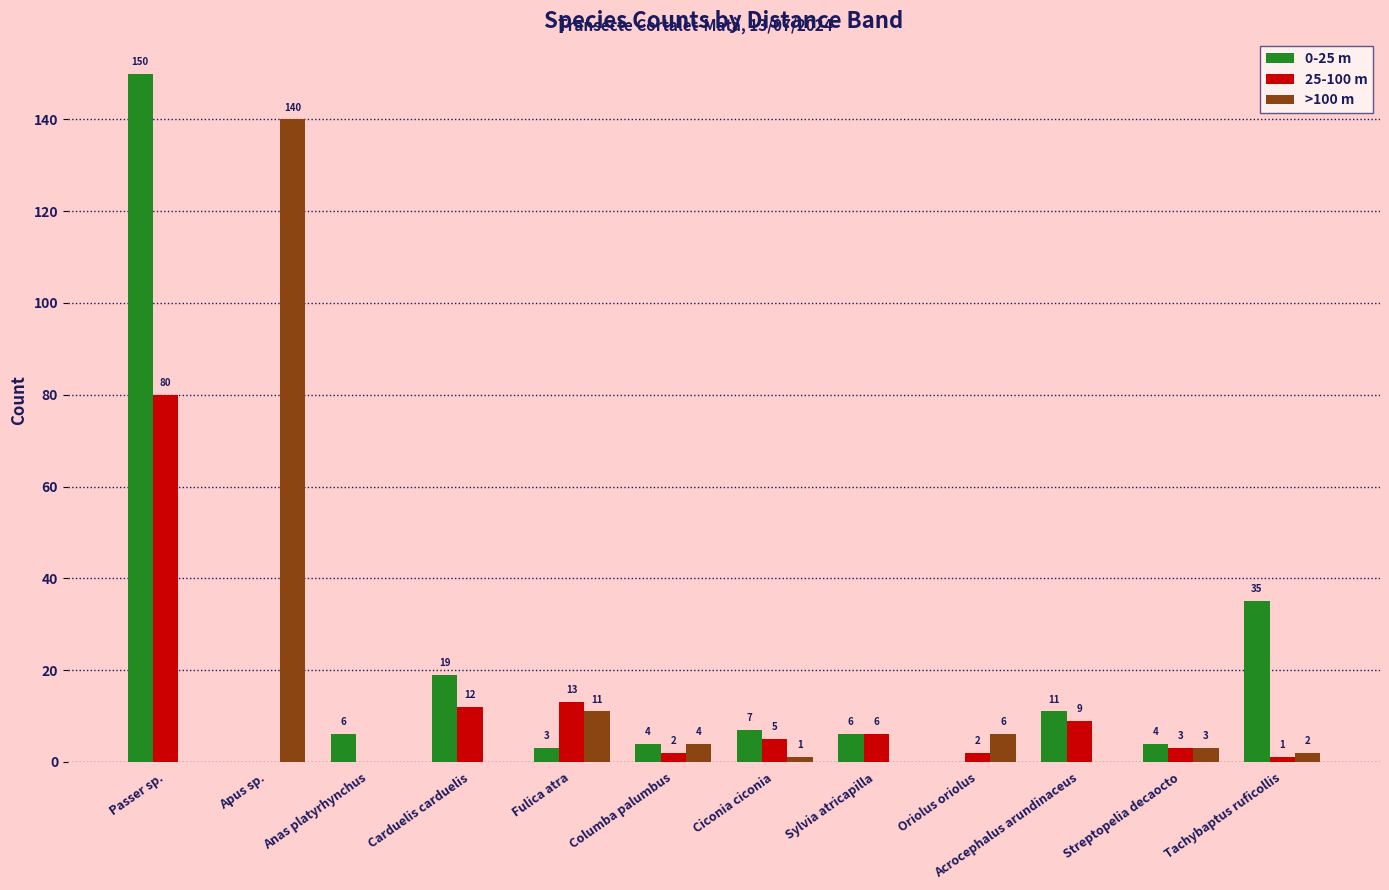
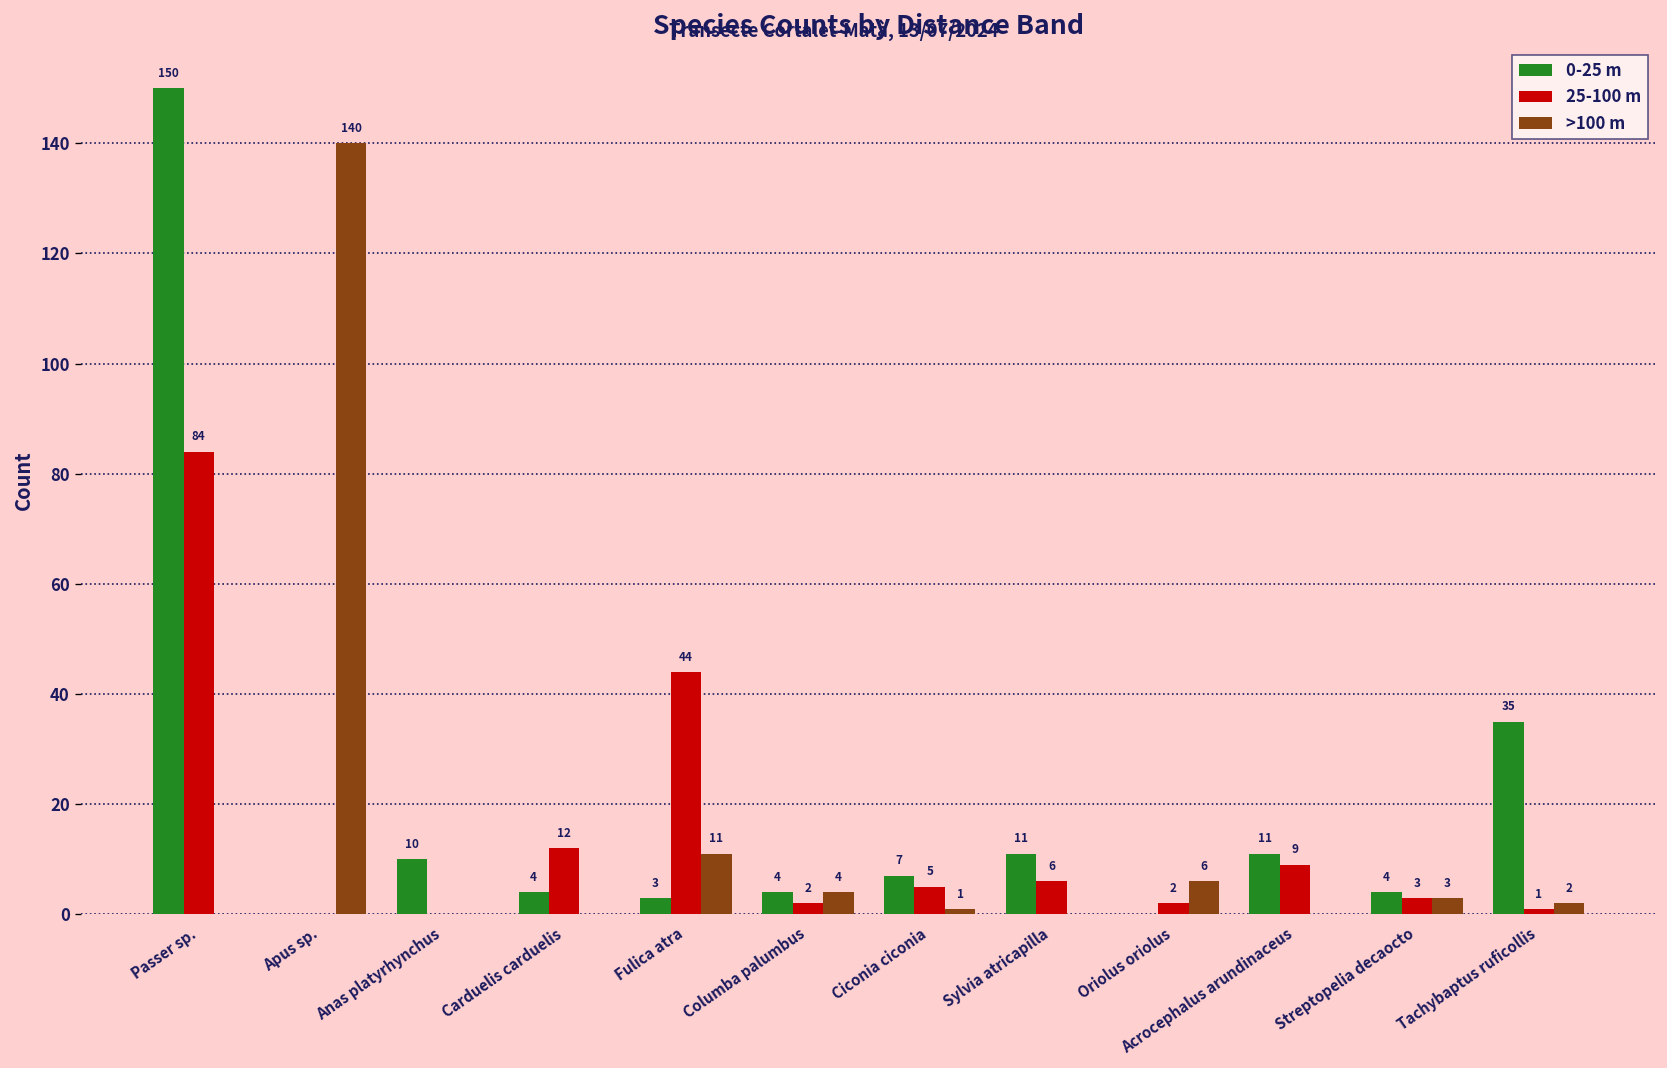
  {
    "0-25 m": {
      "Passer sp.": 150,
-     "Anas platyrhynchus": 6,
-     "Carduelis carduelis": 19,
+     "Anas platyrhynchus": 10,
+     "Carduelis carduelis": 4,
      "Fulica atra": 3,
      "Columba palumbus": 4,
      "Ciconia ciconia": 7,
-     "Sylvia atricapilla": 6,
+     "Sylvia atricapilla": 11,
      "Acrocephalus arundinaceus": 11,
      "Streptopelia decaocto": 4,
      "Tachybaptus ruficollis": 35
    },
    "25-100 m": {
-     "Passer sp.": 80,
+     "Passer sp.": 84,
      "Carduelis carduelis": 12,
-     "Fulica atra": 13,
+     "Fulica atra": 44,
      "Columba palumbus": 2,
      "Ciconia ciconia": 5,
      "Sylvia atricapilla": 6,
      "Oriolus oriolus": 2,
      "Acrocephalus arundinaceus": 9,
      "Streptopelia decaocto": 3,
      "Tachybaptus ruficollis": 1
    },
    ">100 m": {
      "Apus sp.": 140,
      "Fulica atra": 11,
      "Columba palumbus": 4,
      "Ciconia ciconia": 1,
      "Oriolus oriolus": 6,
      "Streptopelia decaocto": 3,
      "Tachybaptus ruficollis": 2
    }
  }
